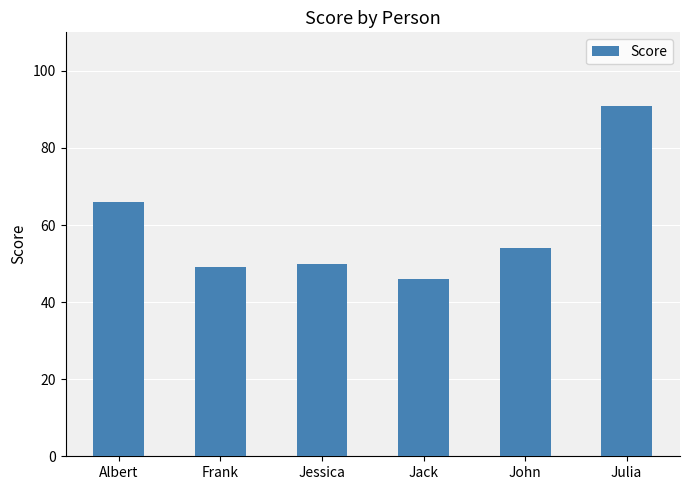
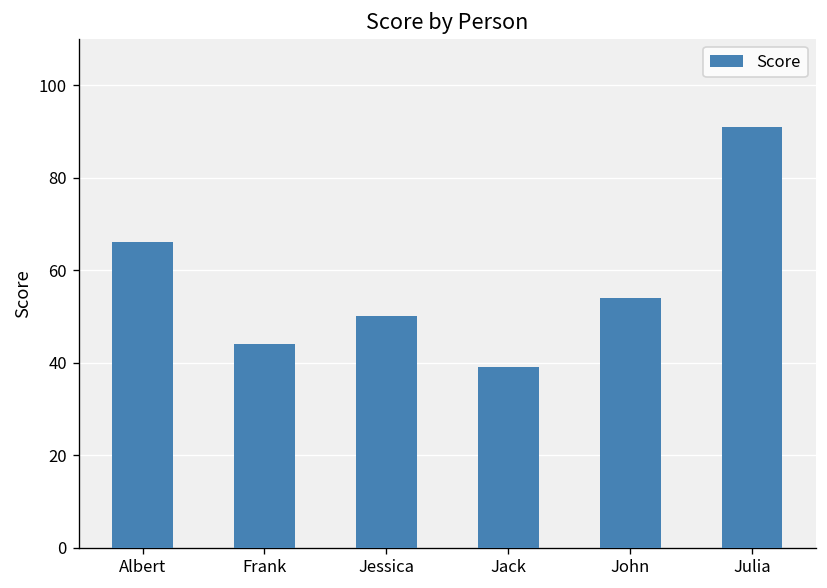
  {
    "Albert": 66,
-   "Frank": 49,
+   "Frank": 44,
    "Jessica": 50,
-   "Jack": 46,
+   "Jack": 39,
    "John": 54,
    "Julia": 91
  }
